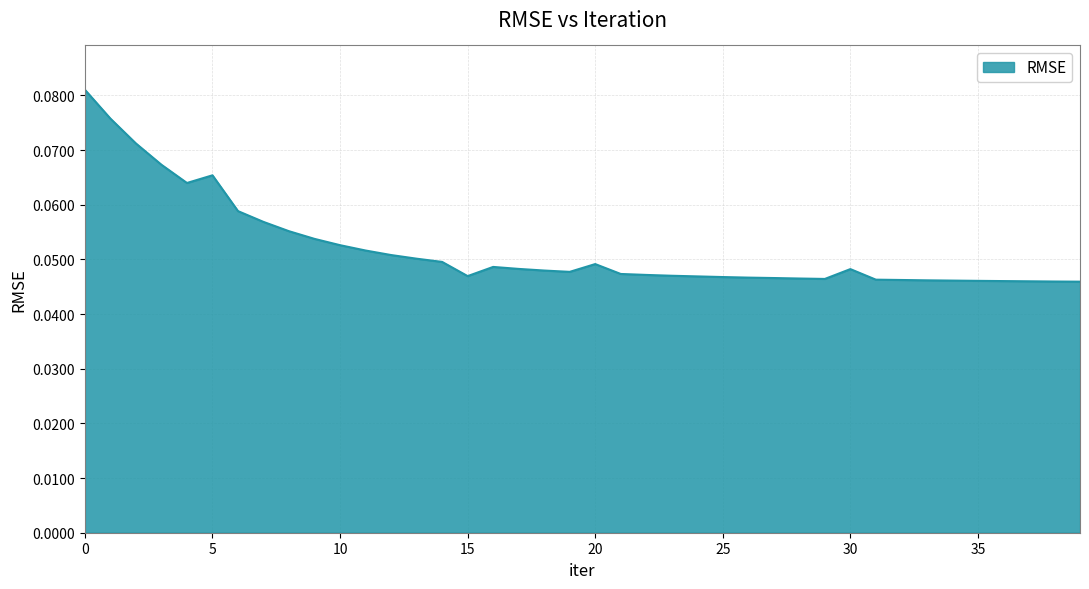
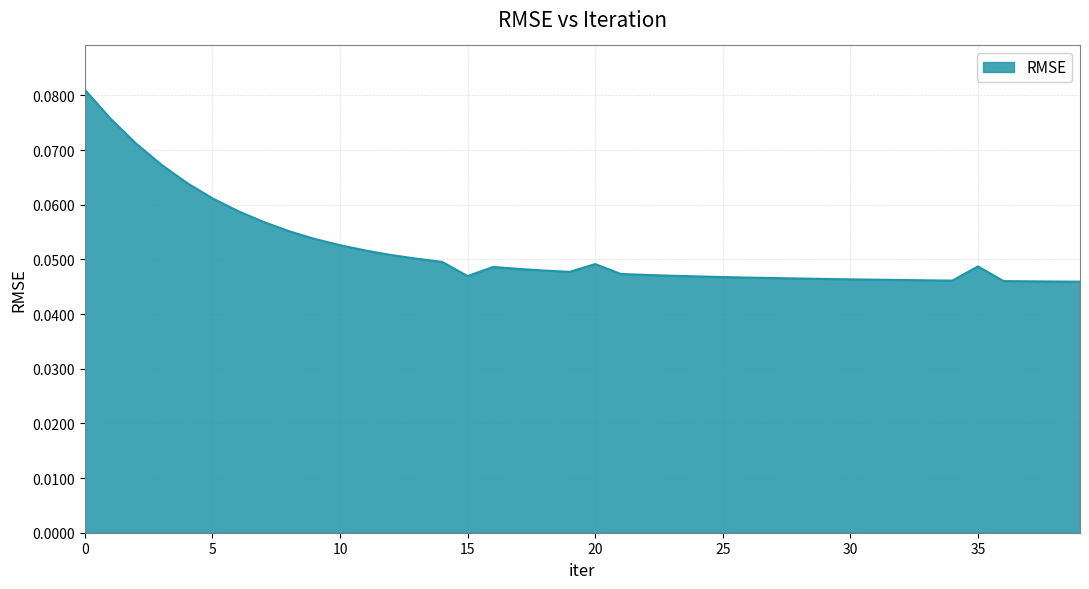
  {
    "0": 0.081,
-   "5": 0.065,
+   "5": 0.061,
    "10": 0.053,
    "15": 0.047,
    "20": 0.049,
    "25": 0.047,
-   "30": 0.048,
-   "35": 0.046
+   "30": 0.046,
+   "35": 0.049
  }
